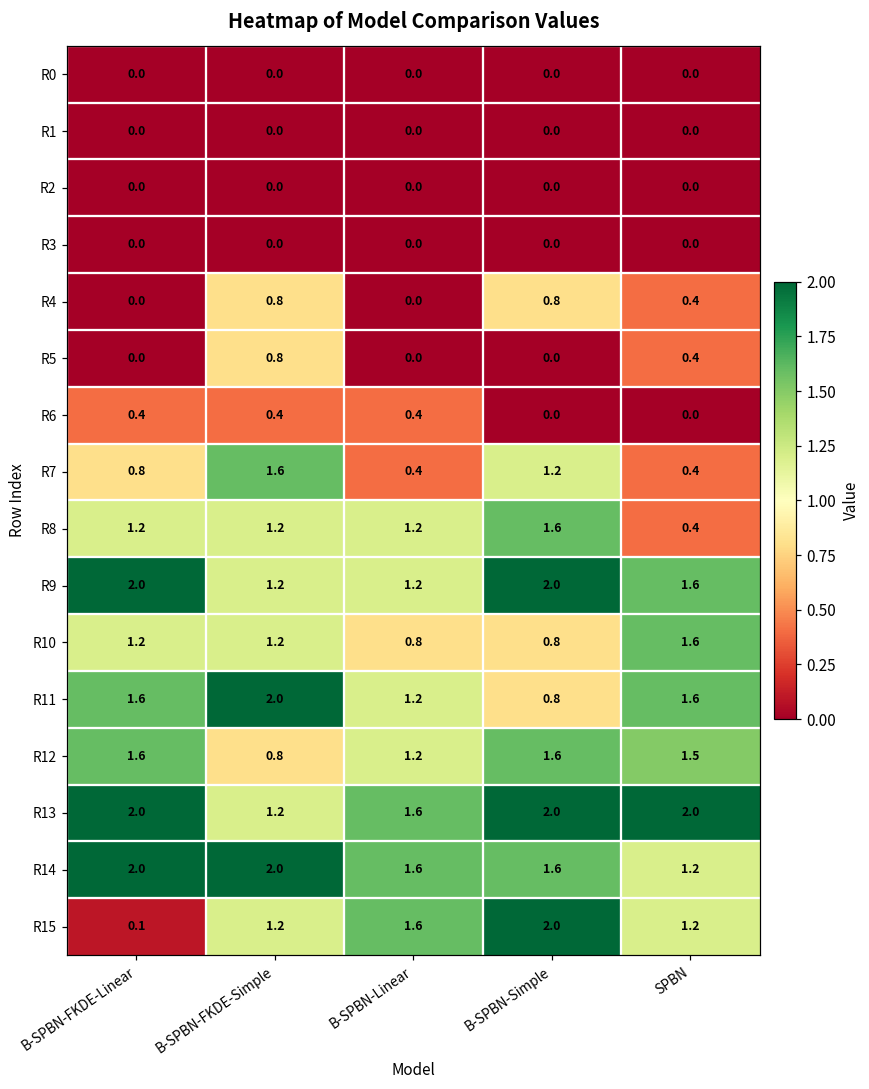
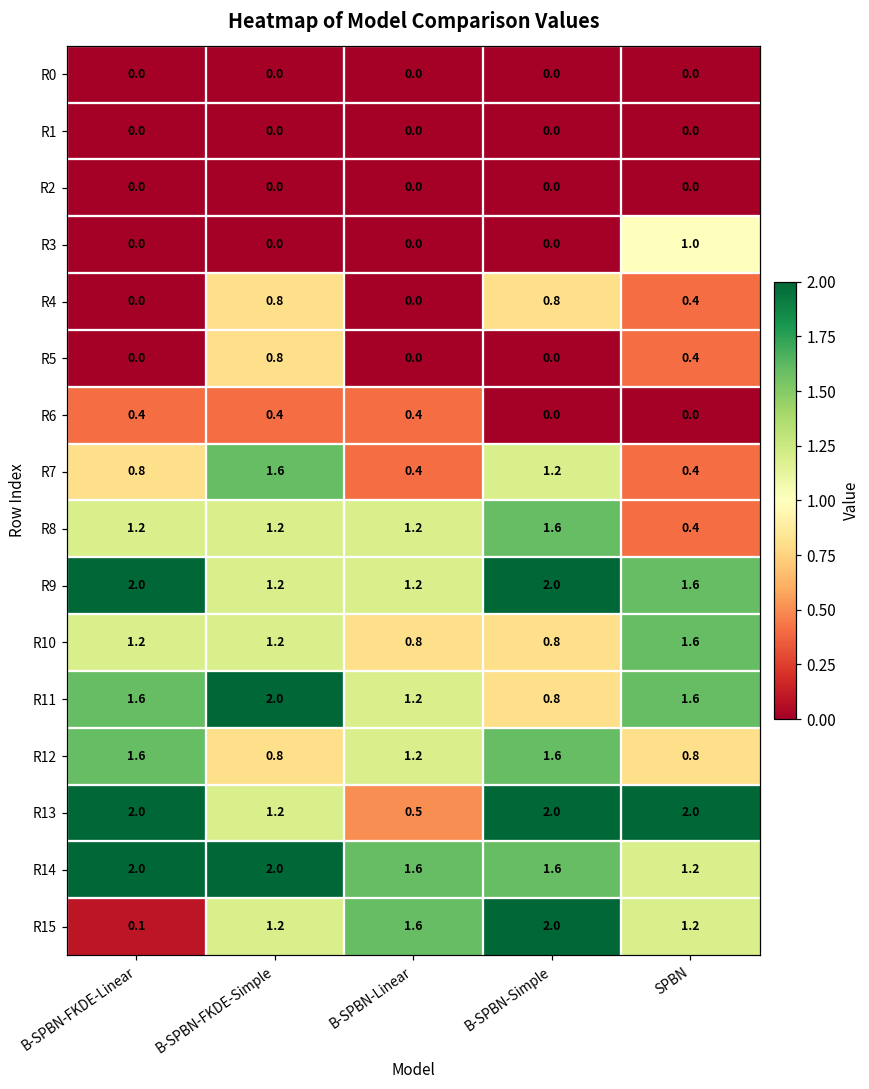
  {
    "R0": {
      "B-SPBN-FKDE-Linear": 0.0,
      "B-SPBN-FKDE-Simple": 0.0,
      "B-SPBN-Linear": 0.0,
      "B-SPBN-Simple": 0.0,
      "SPBN": 0.0
    },
    "R1": {
      "B-SPBN-FKDE-Linear": 0.0,
      "B-SPBN-FKDE-Simple": 0.0,
      "B-SPBN-Linear": 0.0,
      "B-SPBN-Simple": 0.0,
      "SPBN": 0.0
    },
    "R2": {
      "B-SPBN-FKDE-Linear": 0.0,
      "B-SPBN-FKDE-Simple": 0.0,
      "B-SPBN-Linear": 0.0,
      "B-SPBN-Simple": 0.0,
      "SPBN": 0.0
    },
    "R3": {
      "B-SPBN-FKDE-Linear": 0.0,
      "B-SPBN-FKDE-Simple": 0.0,
      "B-SPBN-Linear": 0.0,
      "B-SPBN-Simple": 0.0,
-     "SPBN": 0.0
+     "SPBN": 1.0
    },
    "R4": {
      "B-SPBN-FKDE-Linear": 0.0,
      "B-SPBN-FKDE-Simple": 0.8,
      "B-SPBN-Linear": 0.0,
      "B-SPBN-Simple": 0.8,
      "SPBN": 0.4
    },
    "R5": {
      "B-SPBN-FKDE-Linear": 0.0,
      "B-SPBN-FKDE-Simple": 0.8,
      "B-SPBN-Linear": 0.0,
      "B-SPBN-Simple": 0.0,
      "SPBN": 0.4
    },
    "R6": {
      "B-SPBN-FKDE-Linear": 0.4,
      "B-SPBN-FKDE-Simple": 0.4,
      "B-SPBN-Linear": 0.4,
      "B-SPBN-Simple": 0.0,
      "SPBN": 0.0
    },
    "R7": {
      "B-SPBN-FKDE-Linear": 0.8,
      "B-SPBN-FKDE-Simple": 1.6,
      "B-SPBN-Linear": 0.4,
      "B-SPBN-Simple": 1.2,
      "SPBN": 0.4
    },
    "R8": {
      "B-SPBN-FKDE-Linear": 1.2,
      "B-SPBN-FKDE-Simple": 1.2,
      "B-SPBN-Linear": 1.2,
      "B-SPBN-Simple": 1.6,
      "SPBN": 0.4
    },
    "R9": {
      "B-SPBN-FKDE-Linear": 2.0,
      "B-SPBN-FKDE-Simple": 1.2,
      "B-SPBN-Linear": 1.2,
      "B-SPBN-Simple": 2.0,
      "SPBN": 1.6
    },
    "R10": {
      "B-SPBN-FKDE-Linear": 1.2,
      "B-SPBN-FKDE-Simple": 1.2,
      "B-SPBN-Linear": 0.8,
      "B-SPBN-Simple": 0.8,
      "SPBN": 1.6
    },
    "R11": {
      "B-SPBN-FKDE-Linear": 1.6,
      "B-SPBN-FKDE-Simple": 2.0,
      "B-SPBN-Linear": 1.2,
      "B-SPBN-Simple": 0.8,
      "SPBN": 1.6
    },
    "R12": {
      "B-SPBN-FKDE-Linear": 1.6,
      "B-SPBN-FKDE-Simple": 0.8,
      "B-SPBN-Linear": 1.2,
      "B-SPBN-Simple": 1.6,
-     "SPBN": 1.5
+     "SPBN": 0.8
    },
    "R13": {
      "B-SPBN-FKDE-Linear": 2.0,
      "B-SPBN-FKDE-Simple": 1.2,
-     "B-SPBN-Linear": 1.6,
+     "B-SPBN-Linear": 0.5,
      "B-SPBN-Simple": 2.0,
      "SPBN": 2.0
    },
    "R14": {
      "B-SPBN-FKDE-Linear": 2.0,
      "B-SPBN-FKDE-Simple": 2.0,
      "B-SPBN-Linear": 1.6,
      "B-SPBN-Simple": 1.6,
      "SPBN": 1.2
    },
    "R15": {
      "B-SPBN-FKDE-Linear": 0.1,
      "B-SPBN-FKDE-Simple": 1.2,
      "B-SPBN-Linear": 1.6,
      "B-SPBN-Simple": 2.0,
      "SPBN": 1.2
    }
  }
